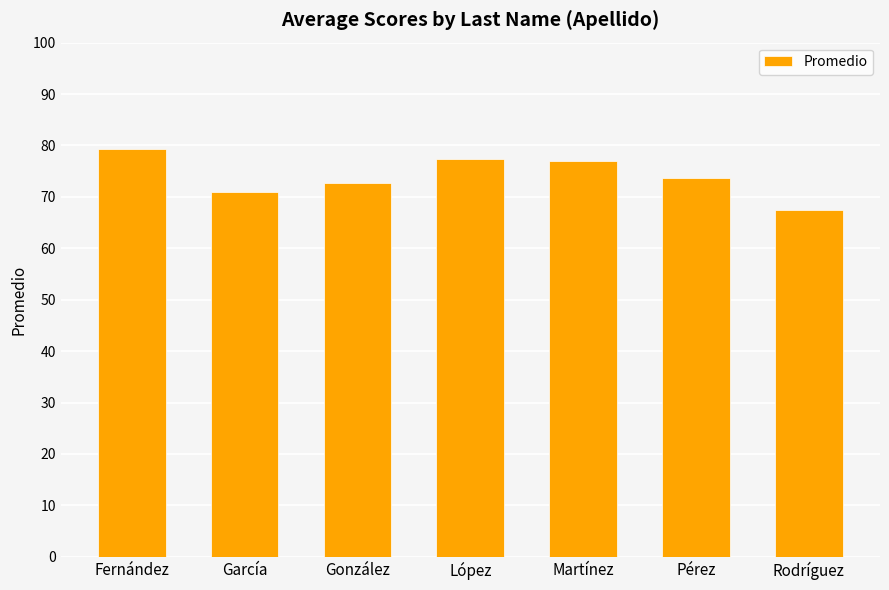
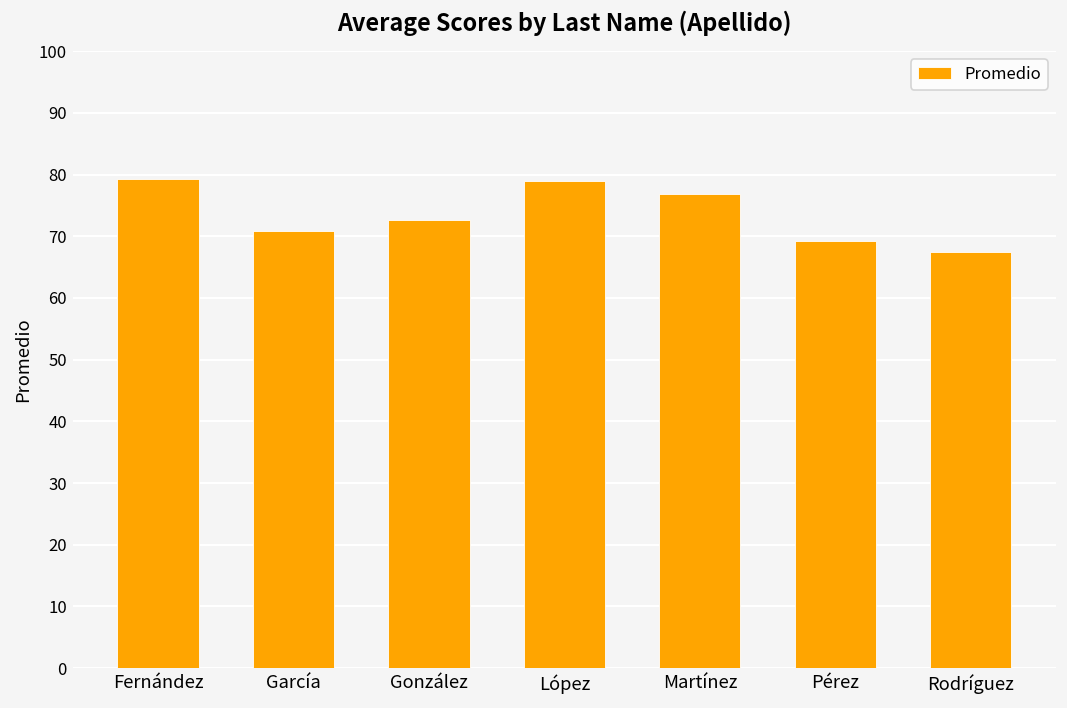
  {
    "Fernández": 79,
    "García": 71,
    "González": 73,
-   "López": 77,
+   "López": 79,
    "Martínez": 77,
-   "Pérez": 74,
+   "Pérez": 69,
    "Rodríguez": 68
  }
